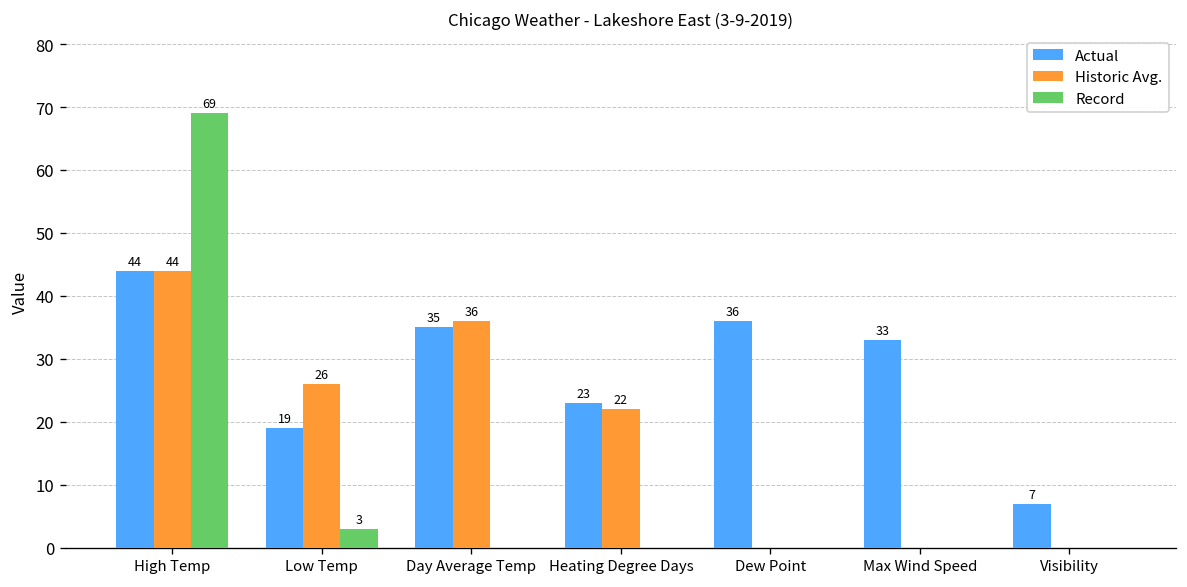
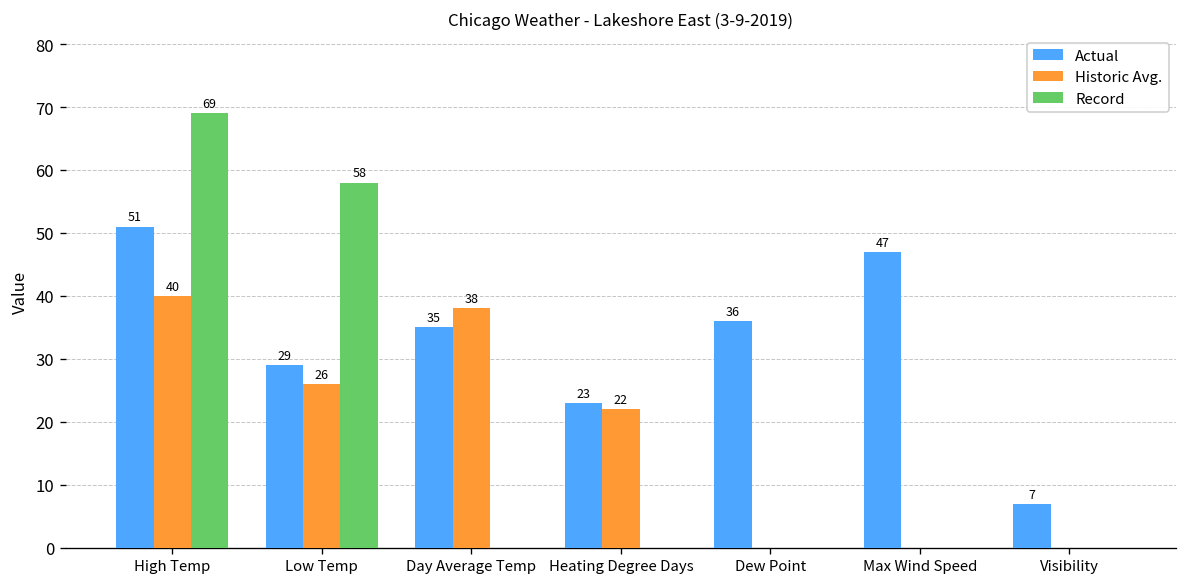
  {
    "Actual": {
-     "High Temp": 44,
-     "Low Temp": 19,
+     "High Temp": 51,
+     "Low Temp": 29,
      "Day Average Temp": 35,
      "Heating Degree Days": 23,
      "Dew Point": 36,
-     "Max Wind Speed": 33,
+     "Max Wind Speed": 47,
      "Visibility": 7
    },
    "Historic Avg.": {
-     "High Temp": 44,
+     "High Temp": 40,
      "Low Temp": 26,
-     "Day Average Temp": 36,
+     "Day Average Temp": 38,
      "Heating Degree Days": 22
    },
    "Record": {
      "High Temp": 69,
-     "Low Temp": 3
+     "Low Temp": 58
    }
  }
